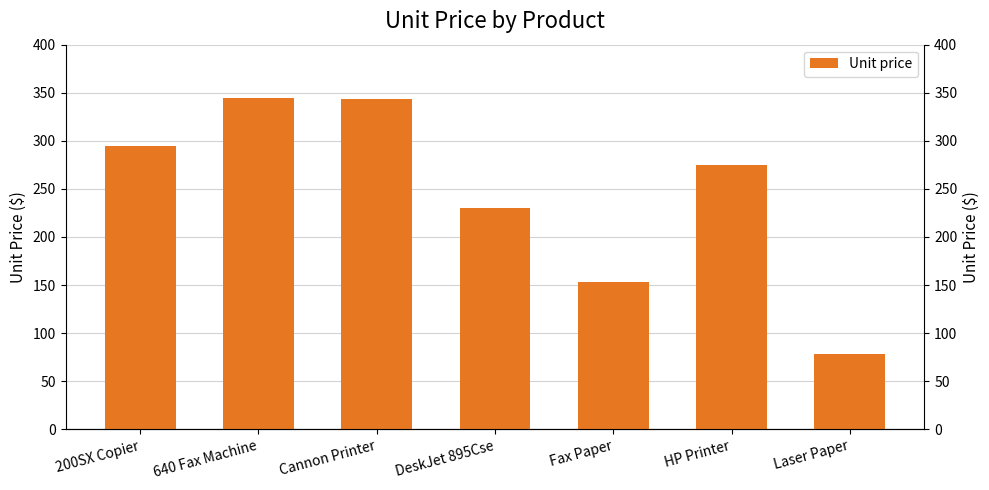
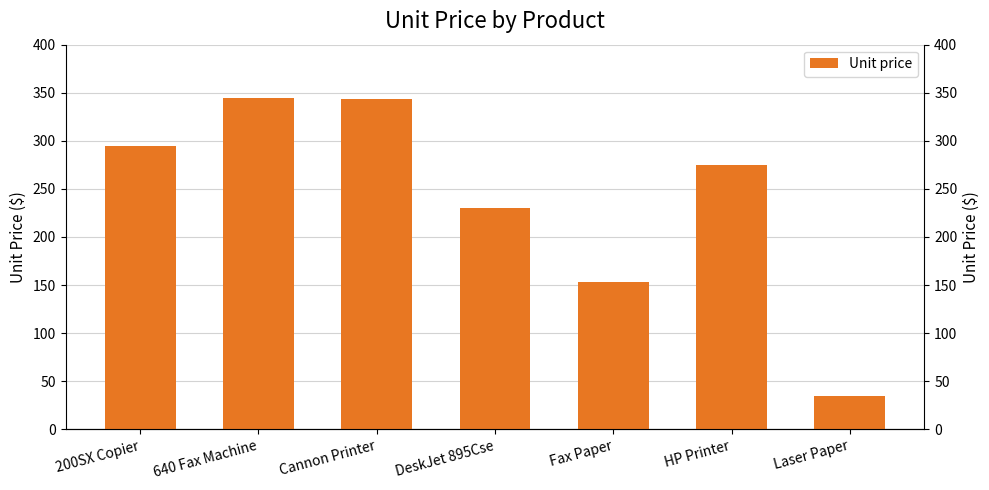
  {
    "200SX Copier": 300,
    "640 Fax Machine": 350,
    "Cannon Printer": 340,
    "DeskJet 895Cse": 230,
    "Fax Paper": 150,
    "HP Printer": 280,
-   "Laser Paper": 80
+   "Laser Paper": 40
  }
